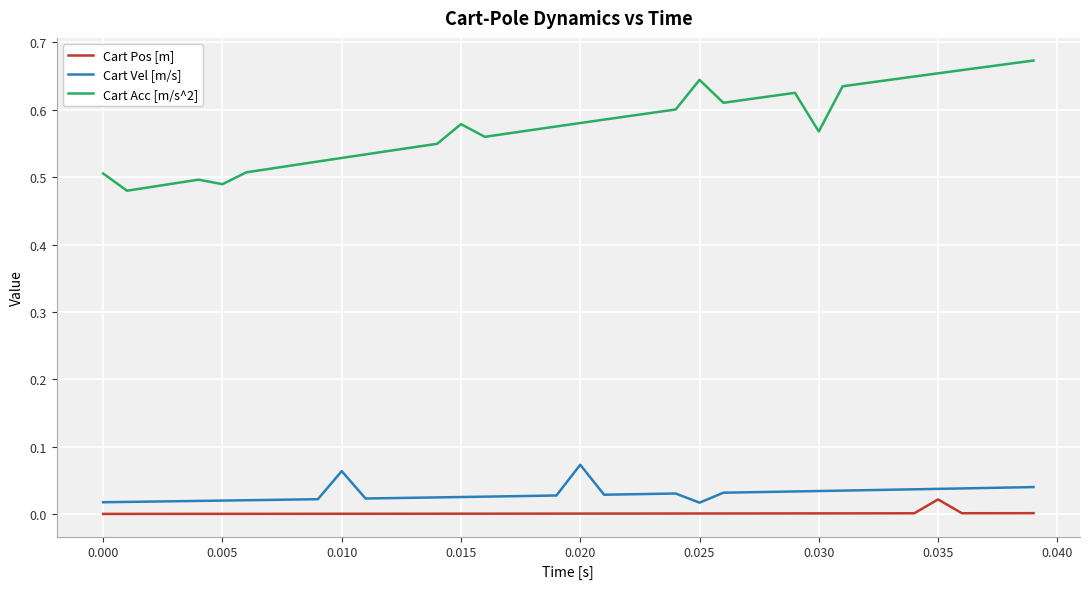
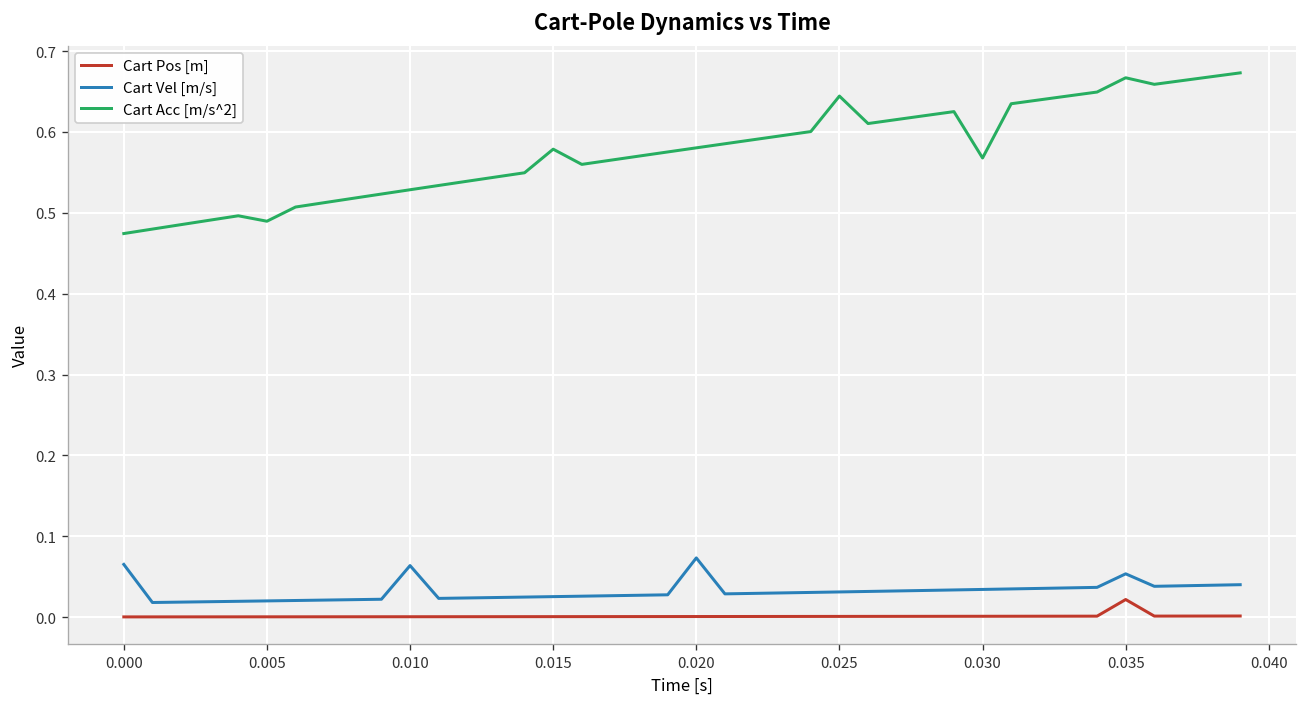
  {
    "Cart Pos [m]": {
      "0.000": 0.00,
      "0.005": 0.00,
      "0.010": 0.00,
      "0.015": 0.00,
      "0.020": 0.00,
      "0.025": 0.00,
      "0.030": 0.00,
      "0.035": 0.02
    },
    "Cart Vel [m/s]": {
-     "0.000": 0.02,
+     "0.000": 0.07,
      "0.005": 0.02,
      "0.010": 0.06,
      "0.015": 0.03,
      "0.020": 0.07,
-     "0.025": 0.02,
+     "0.025": 0.03,
      "0.030": 0.03,
-     "0.035": 0.04
+     "0.035": 0.05
    },
    "Cart Acc [m/s^2]": {
-     "0.000": 0.51,
+     "0.000": 0.47,
      "0.005": 0.49,
      "0.010": 0.53,
      "0.015": 0.58,
      "0.020": 0.58,
      "0.025": 0.64,
      "0.030": 0.57,
-     "0.035": 0.65
+     "0.035": 0.67
    }
  }
